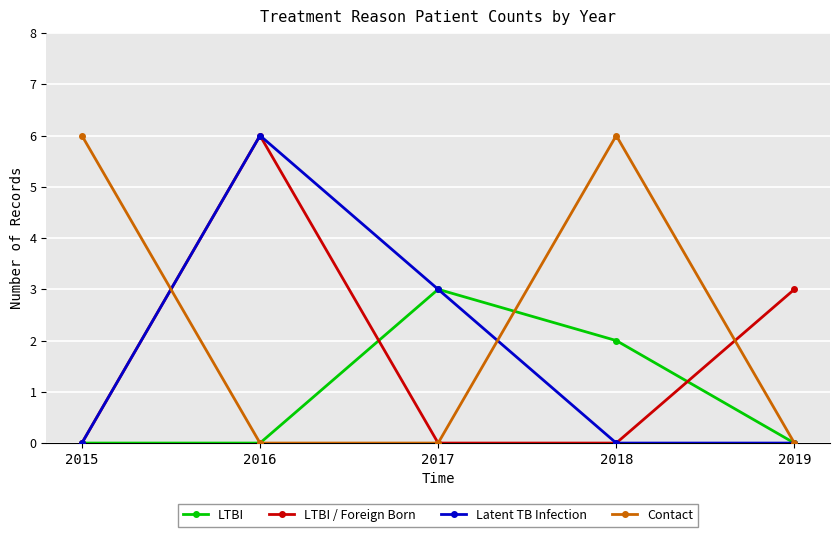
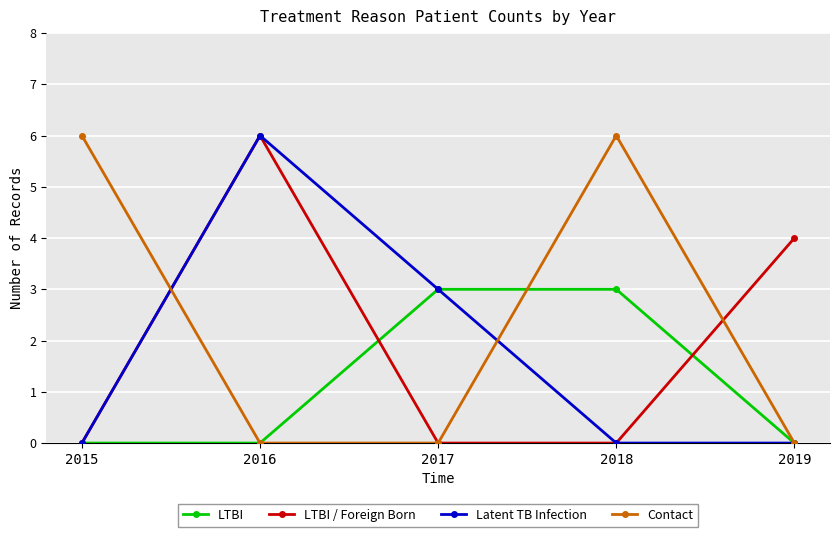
  {
    "LTBI": {
-     "2018": 2
+     "2018": 3
    },
    "LTBI / Foreign Born": {
-     "2019": 3
+     "2019": 4
    },
    "Contact": {
      "2015": 6,
      "2018": 6
    }
  }
